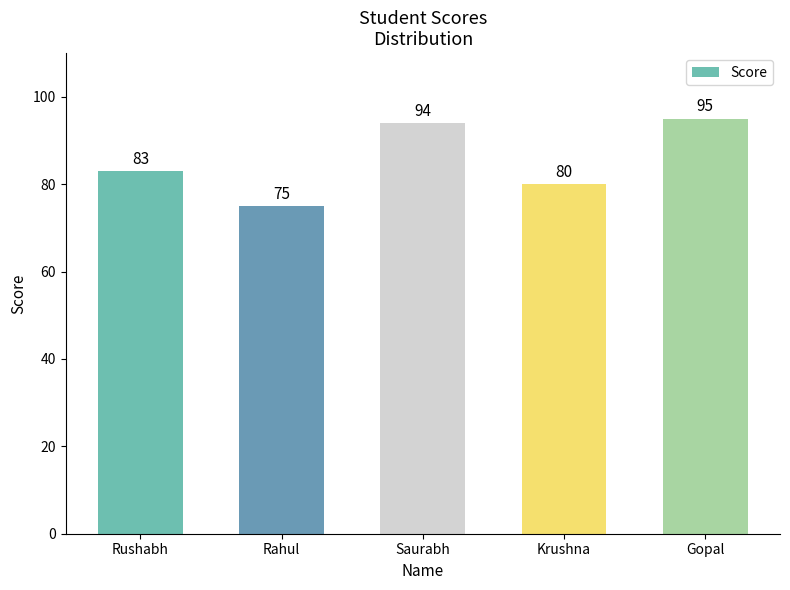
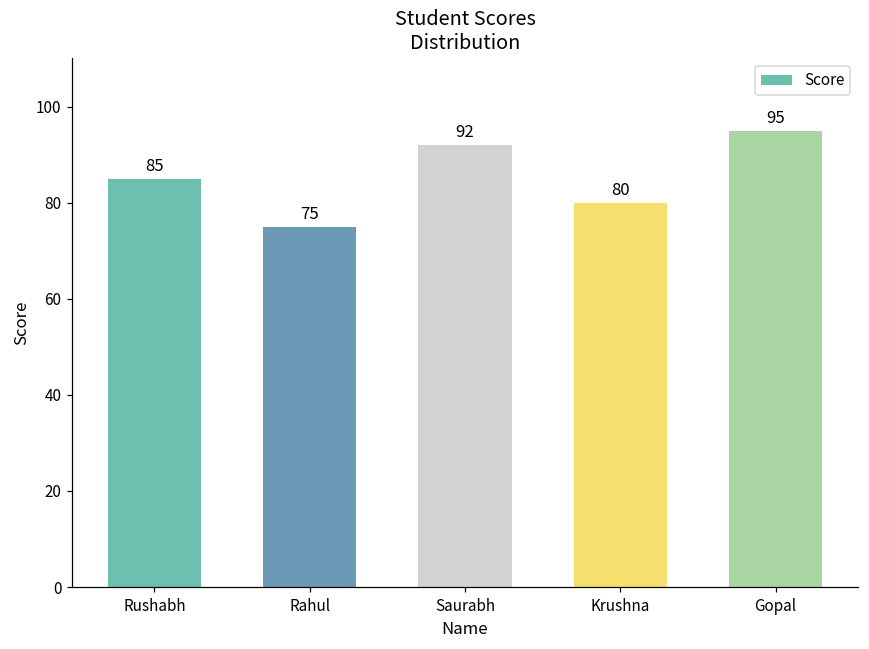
  {
-   "Rushabh": 83,
+   "Rushabh": 85,
    "Rahul": 75,
-   "Saurabh": 94,
+   "Saurabh": 92,
    "Krushna": 80,
    "Gopal": 95
  }
